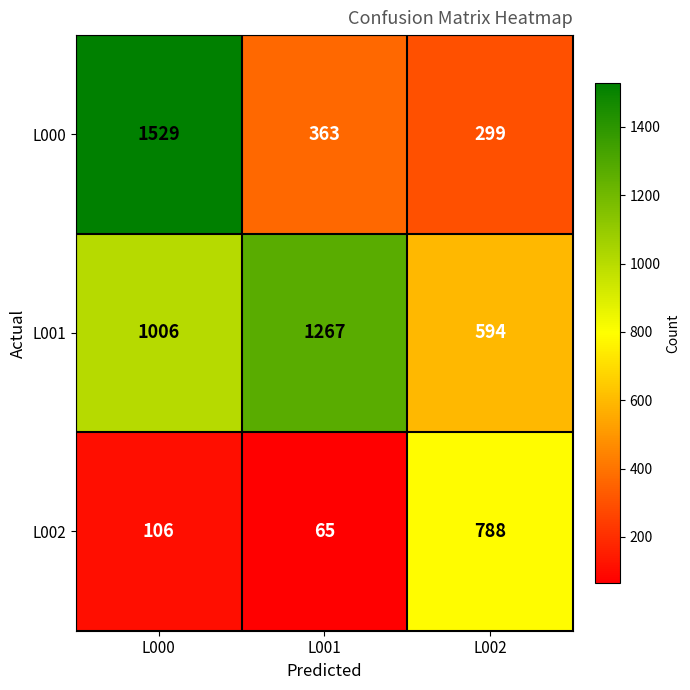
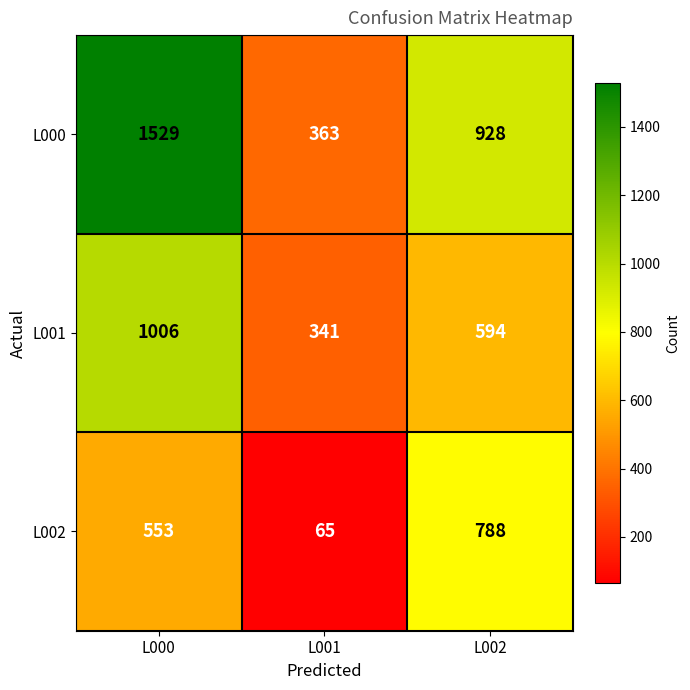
  {
    "L000": {
      "L000": 1529,
      "L001": 363,
-     "L002": 299
+     "L002": 928
    },
    "L001": {
      "L000": 1006,
-     "L001": 1267,
+     "L001": 341,
      "L002": 594
    },
    "L002": {
-     "L000": 106,
+     "L000": 553,
      "L001": 65,
      "L002": 788
    }
  }
